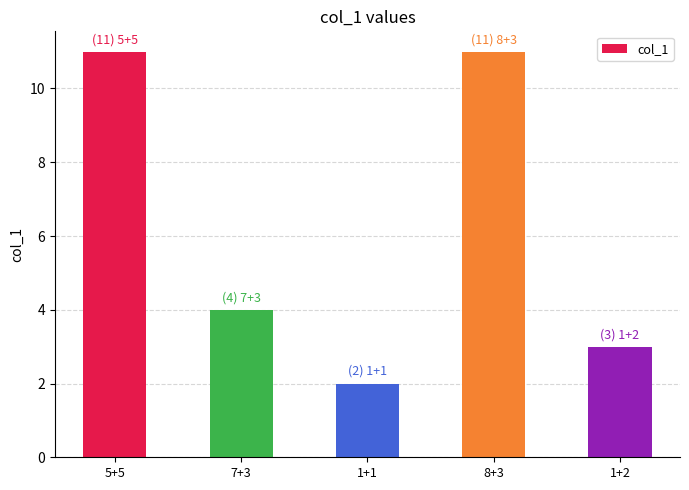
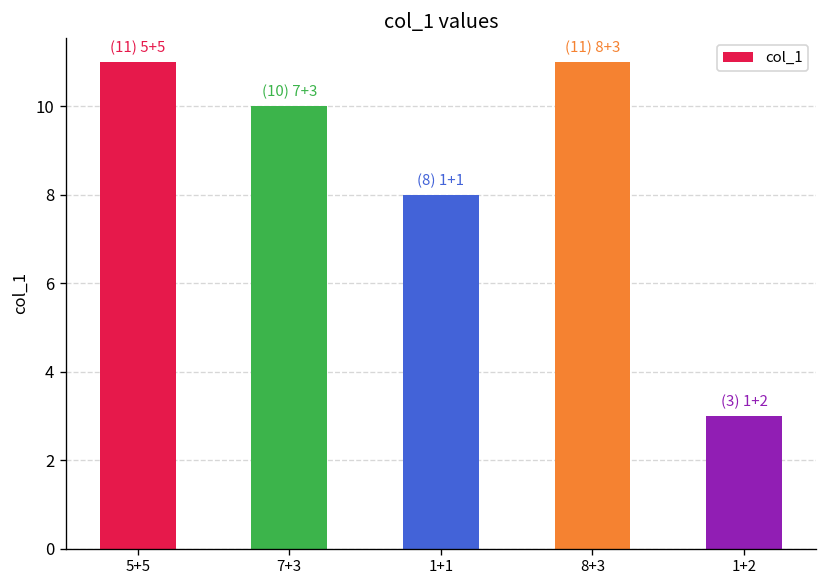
  {
    "5+5": "(11)",
-   "7+3": "(4)",
-   "1+1": "(2)",
+   "7+3": "(10)",
+   "1+1": "(8)",
    "8+3": "(11)",
    "1+2": "(3)"
  }
